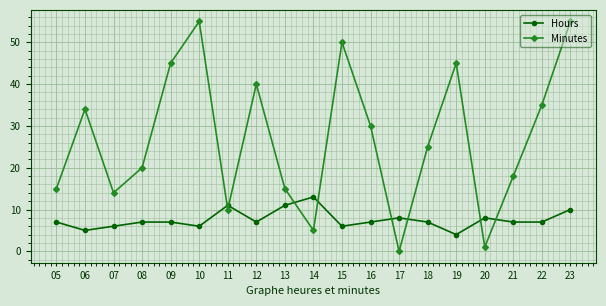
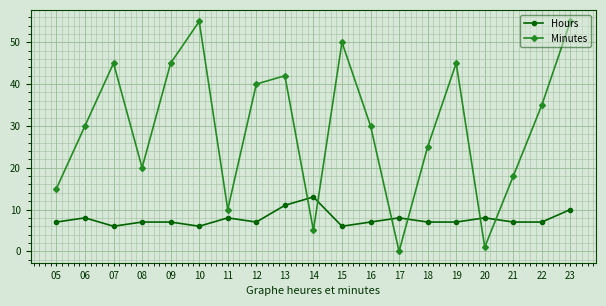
  {
    "Hours": {
      "05": 7,
-     "06": 5,
+     "06": 8,
      "07": 6,
      "08": 7,
      "09": 7,
      "10": 6,
-     "11": 11,
+     "11": 8,
      "12": 7,
      "13": 11,
      "14": 13,
      "15": 6,
      "16": 7,
      "17": 8,
      "18": 7,
-     "19": 4,
+     "19": 7,
      "20": 8,
      "21": 7,
      "22": 7,
      "23": 10
    },
    "Minutes": {
      "05": 15,
-     "06": 34,
-     "07": 14,
+     "06": 30,
+     "07": 45,
      "08": 20,
      "09": 45,
      "10": 55,
      "11": 10,
      "12": 40,
-     "13": 15,
+     "13": 42,
      "14": 5,
      "15": 50,
      "16": 30,
      "17": 0,
      "18": 25,
      "19": 45,
      "20": 1,
      "21": 18,
      "22": 35
    }
  }
